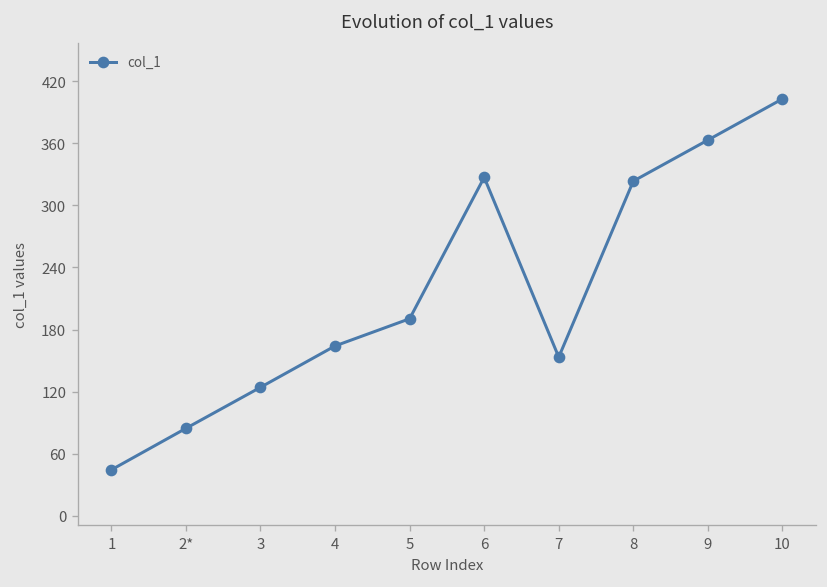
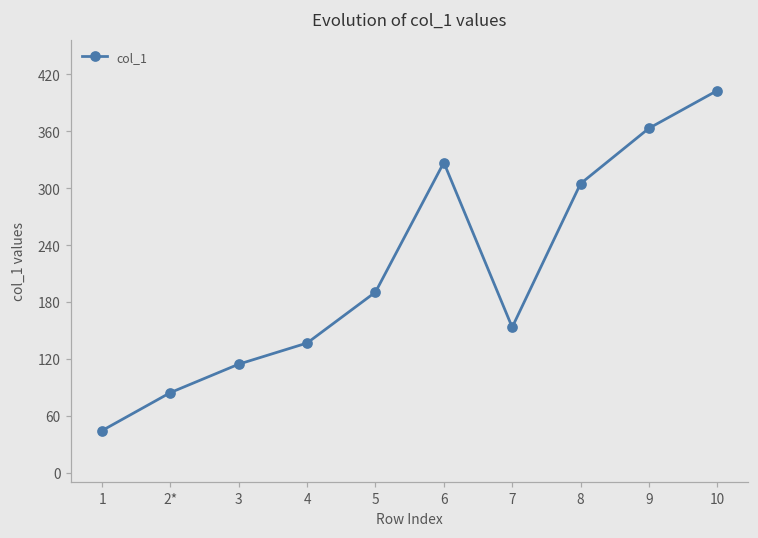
  {
    "1": 40,
    "2*": 80,
-   "3": 120,
-   "4": 160,
+   "3": 110,
+   "4": 140,
    "5": 190,
    "6": 330,
    "7": 150,
-   "8": 320,
+   "8": 300,
    "9": 360,
    "10": 400
  }
